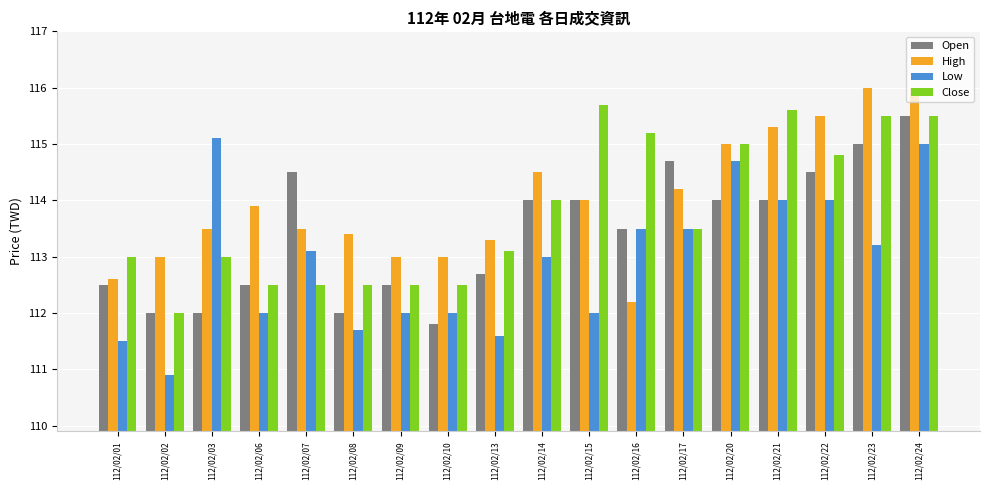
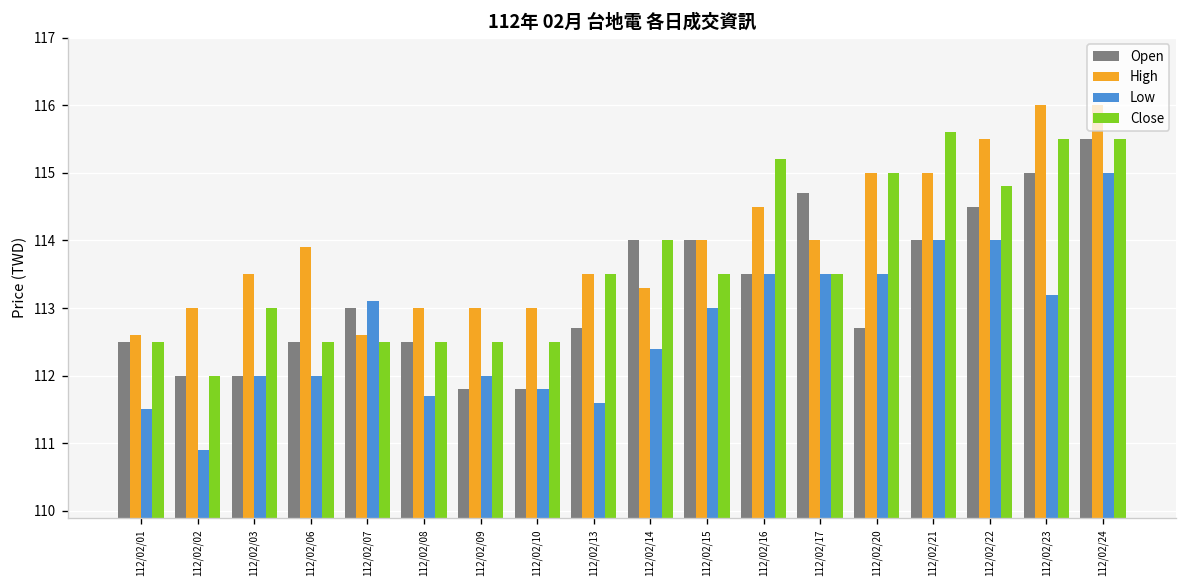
  {
    "Open": {
      "112/02/01": 112.5,
      "112/02/02": 112.0,
      "112/02/03": 112.0,
      "112/02/06": 112.5,
-     "112/02/07": 114.5,
-     "112/02/08": 112.0,
-     "112/02/09": 112.5,
+     "112/02/07": 113.0,
+     "112/02/08": 112.5,
+     "112/02/09": 111.8,
      "112/02/10": 111.8,
      "112/02/13": 112.7,
      "112/02/14": 114.0,
      "112/02/15": 114.0,
      "112/02/16": 113.5,
      "112/02/17": 114.7,
-     "112/02/20": 114.0,
+     "112/02/20": 112.7,
      "112/02/21": 114.0,
      "112/02/22": 114.5,
      "112/02/23": 115.0,
      "112/02/24": 115.5
    },
    "High": {
      "112/02/01": 112.6,
      "112/02/02": 113.0,
      "112/02/03": 113.5,
      "112/02/06": 113.9,
-     "112/02/07": 113.5,
-     "112/02/08": 113.4,
+     "112/02/07": 112.6,
+     "112/02/08": 113.0,
      "112/02/09": 113.0,
      "112/02/10": 113.0,
-     "112/02/13": 113.3,
-     "112/02/14": 114.5,
+     "112/02/13": 113.5,
+     "112/02/14": 113.3,
      "112/02/15": 114.0,
-     "112/02/16": 112.2,
-     "112/02/17": 114.2,
+     "112/02/16": 114.5,
+     "112/02/17": 114.0,
      "112/02/20": 115.0,
-     "112/02/21": 115.3,
+     "112/02/21": 115.0,
      "112/02/22": 115.5,
      "112/02/23": 116.0
    },
    "Low": {
      "112/02/01": 111.5,
      "112/02/02": 110.9,
-     "112/02/03": 115.1,
+     "112/02/03": 112.0,
      "112/02/06": 112.0,
      "112/02/07": 113.1,
      "112/02/08": 111.7,
      "112/02/09": 112.0,
-     "112/02/10": 112.0,
+     "112/02/10": 111.8,
      "112/02/13": 111.6,
-     "112/02/14": 113.0,
-     "112/02/15": 112,
+     "112/02/14": 112.4,
+     "112/02/15": 113,
      "112/02/16": 113.5,
      "112/02/17": 113.5,
-     "112/02/20": 114.7,
+     "112/02/20": 113.5,
      "112/02/21": 114.0,
      "112/02/22": 114.0,
      "112/02/23": 113.2,
      "112/02/24": 115.0
    },
    "Close": {
-     "112/02/01": 113.0,
+     "112/02/01": 112.5,
      "112/02/02": 112.0,
      "112/02/03": 113.0,
      "112/02/06": 112.5,
      "112/02/07": 112.5,
      "112/02/08": 112.5,
      "112/02/09": 112.5,
      "112/02/10": 112.5,
-     "112/02/13": 113.1,
+     "112/02/13": 113.5,
      "112/02/14": 114.0,
-     "112/02/15": 115.7,
+     "112/02/15": 113.5,
      "112/02/16": 115.2,
      "112/02/17": 113.5,
      "112/02/20": 115.0,
      "112/02/21": 115.6,
      "112/02/22": 114.8,
      "112/02/23": 115.5,
      "112/02/24": 115.5
    }
  }
